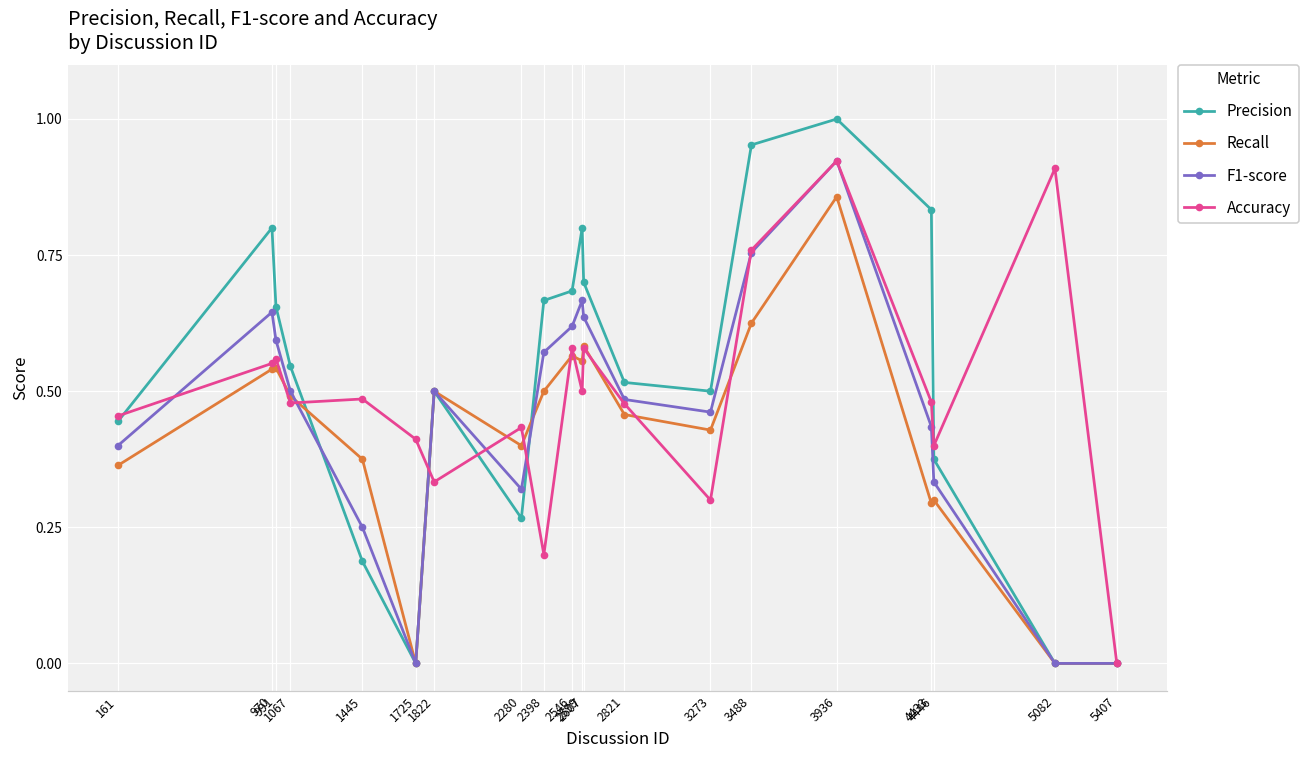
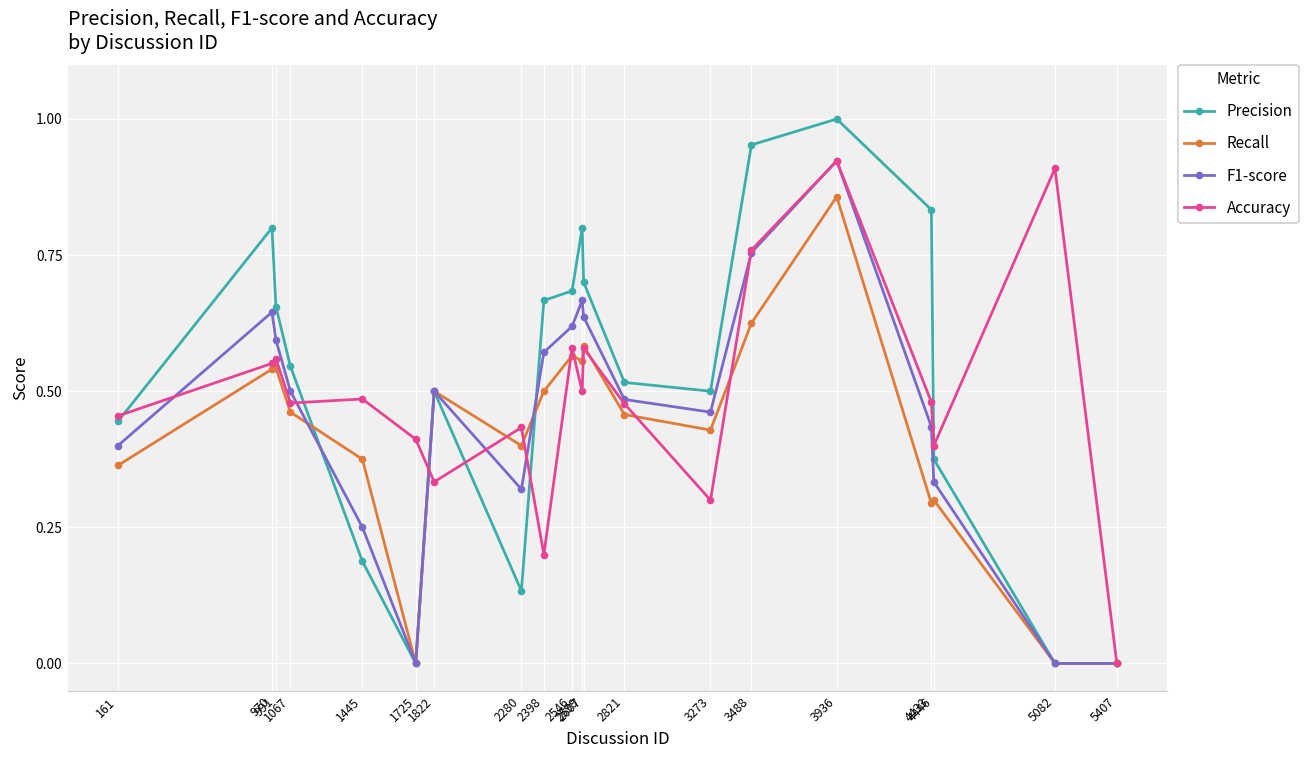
  {
    "Precision": {
      "161": 0.44,
      "970": 0.80,
      "991": 0.66,
      "1067": 0.55,
      "1445": 0.19,
-     "2280": 0.27,
+     "2280": 0.13,
      "2398": 0.67,
      "2546": 0.68,
      "2599": 0.80,
      "2607": 0.70,
      "2821": 0.52,
      "3273": 0.50,
      "3488": 0.95,
      "3936": 1.00,
      "4433": 0.83,
      "4446": 0.38
    },
    "Recall": {
      "161": 0.36,
      "970": 0.54,
      "991": 0.54,
-     "1067": 0.49,
+     "1067": 0.46,
      "1445": 0.38,
      "2280": 0.40,
      "2398": 0.50,
      "2546": 0.57,
      "2599": 0.56,
      "2821": 0.46,
      "3273": 0.43,
      "3488": 0.63,
      "3936": 0.86,
      "4433": 0.29,
      "4446": 0.30
    },
    "F1-score": {
      "161": 0.40,
      "970": 0.65,
      "991": 0.59,
      "1067": 0.50,
      "1445": 0.25,
      "2280": 0.32,
      "2398": 0.57,
      "2546": 0.62,
      "2599": 0.67,
      "2607": 0.64,
      "2821": 0.48,
      "3273": 0.46,
      "4433": 0.43,
      "4446": 0.33
    },
    "Accuracy": {
      "161": 0.45,
      "970": 0.55,
      "991": 0.56,
      "1067": 0.48,
      "1445": 0.49,
      "1725": 0.41,
      "1822": 0.33,
      "2280": 0.43,
      "2398": 0.20,
      "2546": 0.58,
      "2599": 0.50,
      "2821": 0.48,
      "3273": 0.30,
      "4433": 0.48,
      "4446": 0.40,
      "5082": 0.91
    }
  }
